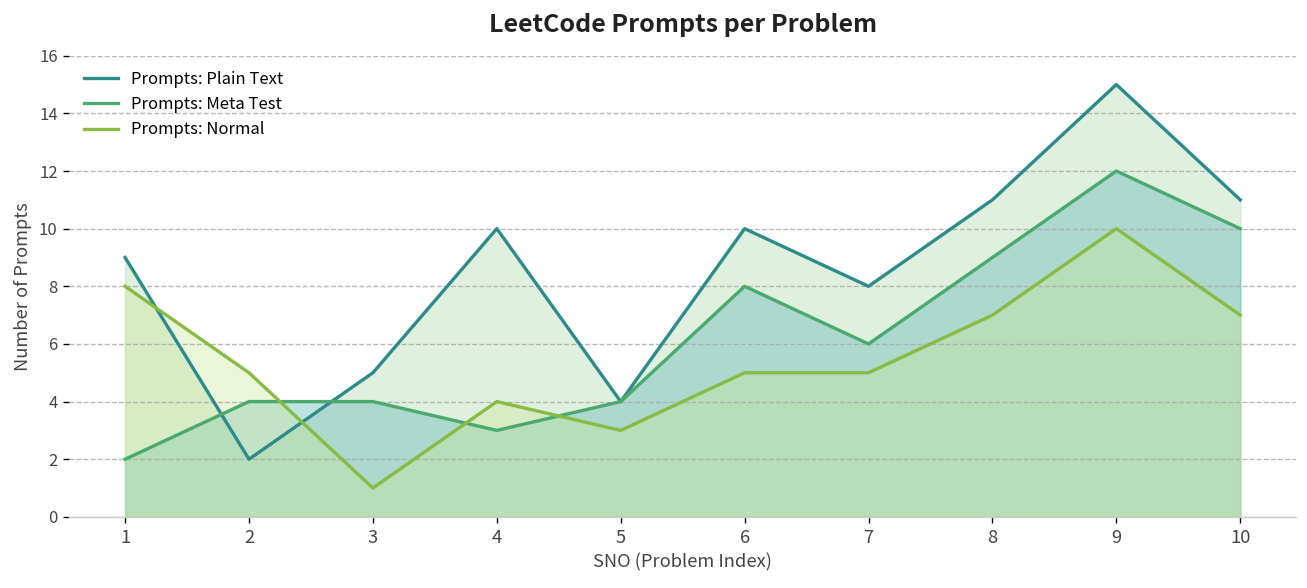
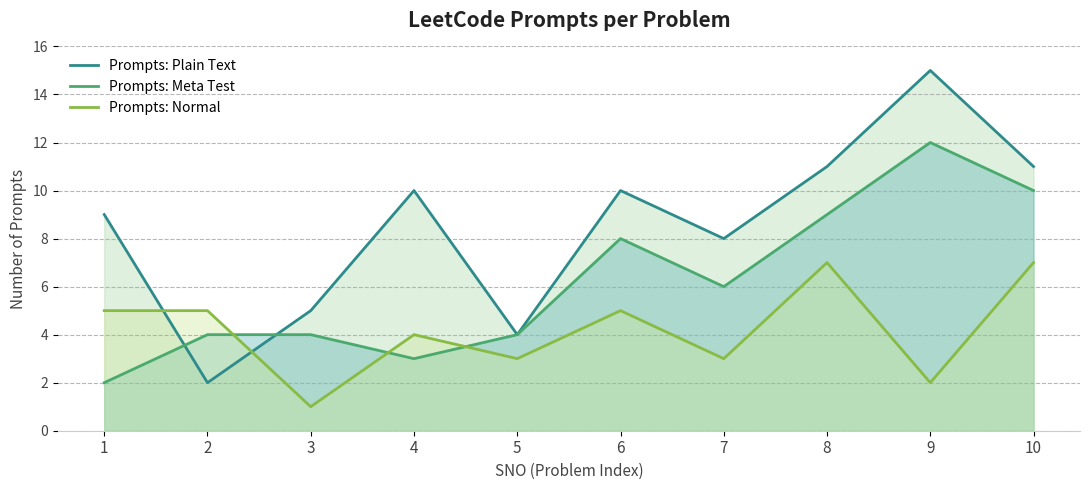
  {
    "Prompts: Normal": {
-     "1": 8,
+     "1": 5,
      "2": 5,
      "3": 1,
      "4": 4,
      "5": 3,
      "6": 5,
-     "7": 5,
+     "7": 3,
      "8": 7,
-     "9": 10,
+     "9": 2,
      "10": 7
    }
  }
